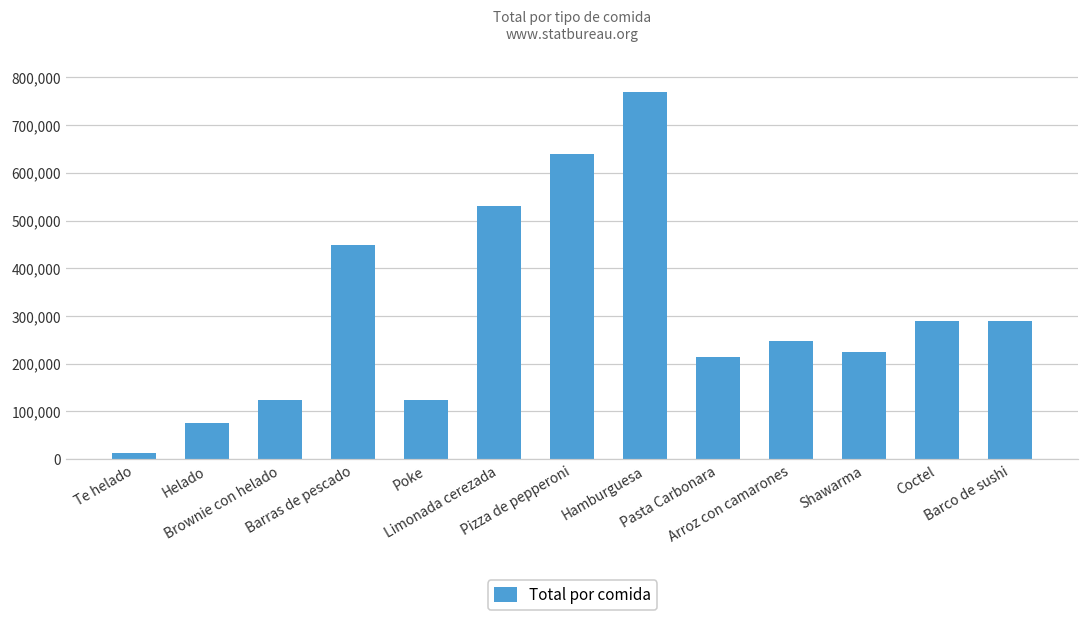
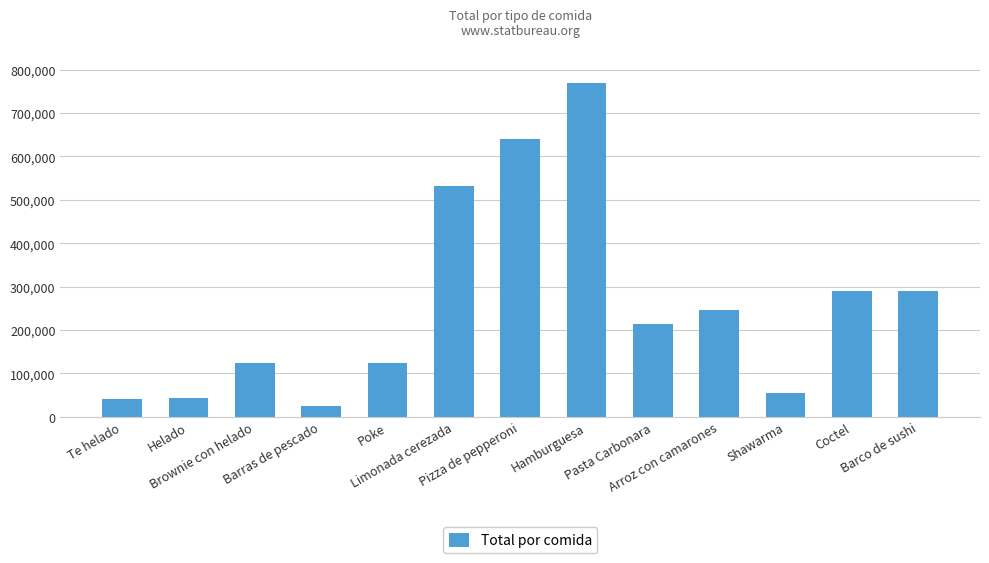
  {
-   "Te helado": "10,000",
-   "Helado": "80,000",
+   "Te helado": "40,000",
+   "Helado": "40,000",
    "Brownie con helado": "130,000",
-   "Barras de pescado": "450,000",
+   "Barras de pescado": "30,000",
    "Poke": "120,000",
    "Limonada cerezada": "530,000",
    "Pizza de pepperoni": "640,000",
    "Hamburguesa": "770,000",
    "Pasta Carbonara": "210,000",
    "Arroz con camarones": "250,000",
-   "Shawarma": "230,000",
+   "Shawarma": "50,000",
    "Coctel": "290,000",
    "Barco de sushi": "290,000"
  }
